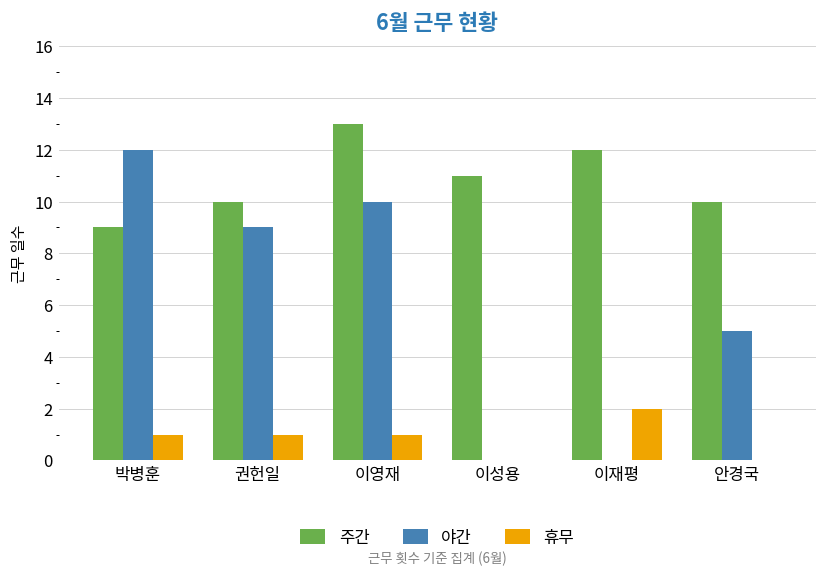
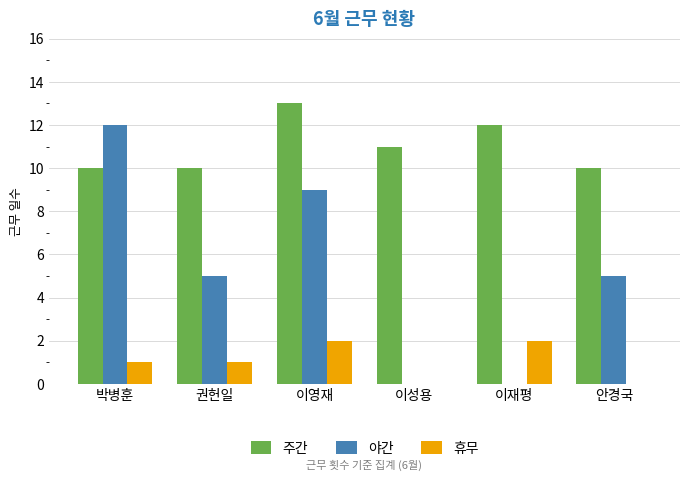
  {
    "주간": {
-     "박병훈": 9,
+     "박병훈": 10,
      "권헌일": 10,
      "이영재": 13,
      "이성용": 11,
      "이재평": 12,
      "안경국": 10
    },
    "야간": {
      "박병훈": 12,
-     "권헌일": 9,
-     "이영재": 10,
+     "권헌일": 5,
+     "이영재": 9,
      "이성용": 0,
      "이재평": 0,
      "안경국": 5
    },
    "휴무": {
      "박병훈": 1,
      "권헌일": 1,
-     "이영재": 1,
+     "이영재": 2,
      "이성용": 0,
      "이재평": 2,
      "안경국": 0
    }
  }
